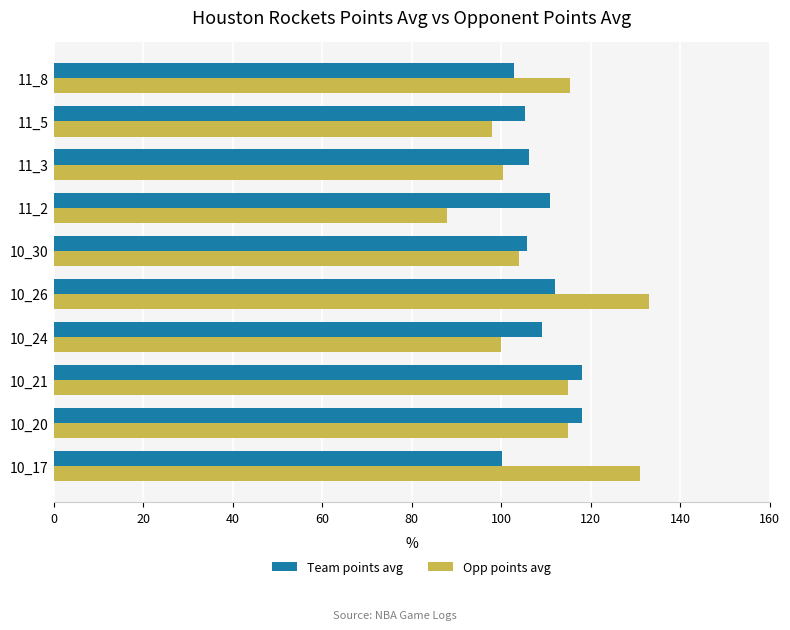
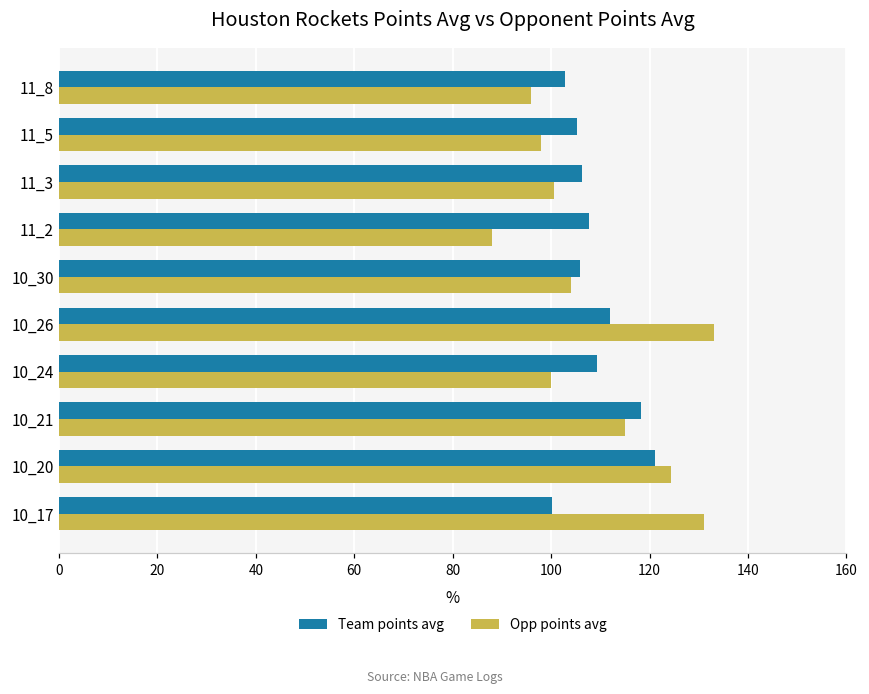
  {
    "Team points avg": {
      "11_8": 103,
      "11_5": 105,
      "11_3": 106,
-     "11_2": 111,
+     "11_2": 108,
      "10_30": 106,
      "10_26": 112,
      "10_24": 109,
      "10_21": 118,
-     "10_20": 118,
+     "10_20": 121,
      "10_17": 100
    },
    "Opp points avg": {
-     "11_8": 116,
+     "11_8": 96,
      "11_5": 98,
      "11_3": 101,
      "11_2": 88,
      "10_30": 104,
      "10_26": 133,
      "10_24": 100,
      "10_21": 115,
-     "10_20": 115,
+     "10_20": 124,
      "10_17": 131
    }
  }
